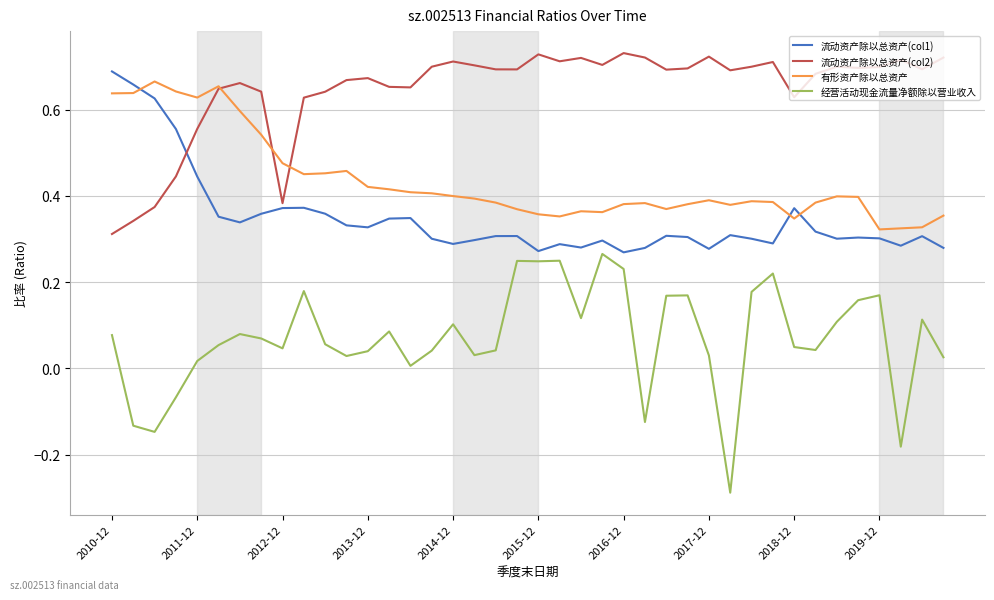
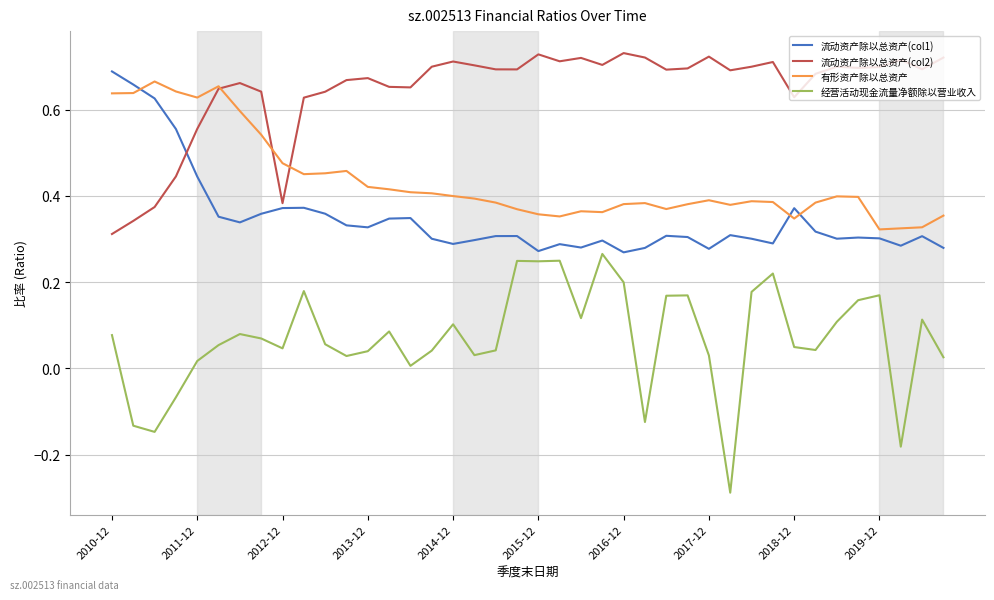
  {
    "流动资产除以总资产(col1)": {
      "2010-12": 0.69,
      "2011-12": 0.44,
      "2012-12": 0.37,
      "2013-12": 0.33,
      "2014-12": 0.29,
      "2015-12": 0.27,
      "2016-12": 0.27,
      "2017-12": 0.28,
      "2018-12": 0.37,
      "2019-12": 0.30
    },
    "流动资产除以总资产(col2)": {
      "2010-12": 0.31,
      "2011-12": 0.56,
      "2012-12": 0.38,
      "2013-12": 0.67,
      "2014-12": 0.71,
      "2015-12": 0.73,
      "2016-12": 0.73,
      "2017-12": 0.72
    },
    "有形资产除以总资产": {
      "2010-12": 0.64,
      "2011-12": 0.63,
      "2012-12": 0.48,
      "2013-12": 0.42,
      "2014-12": 0.40,
      "2015-12": 0.36,
      "2016-12": 0.38,
      "2017-12": 0.39,
      "2018-12": 0.35,
      "2019-12": 0.32
    },
    "经营活动现金流量净额除以营业收入": {
      "2010-12": 0.08,
      "2011-12": 0.02,
      "2012-12": 0.05,
      "2013-12": 0.04,
      "2014-12": 0.10,
      "2015-12": 0.25,
-     "2016-12": 0.23,
+     "2016-12": 0.20,
      "2017-12": 0.03,
      "2018-12": 0.05,
      "2019-12": 0.17
    }
  }
